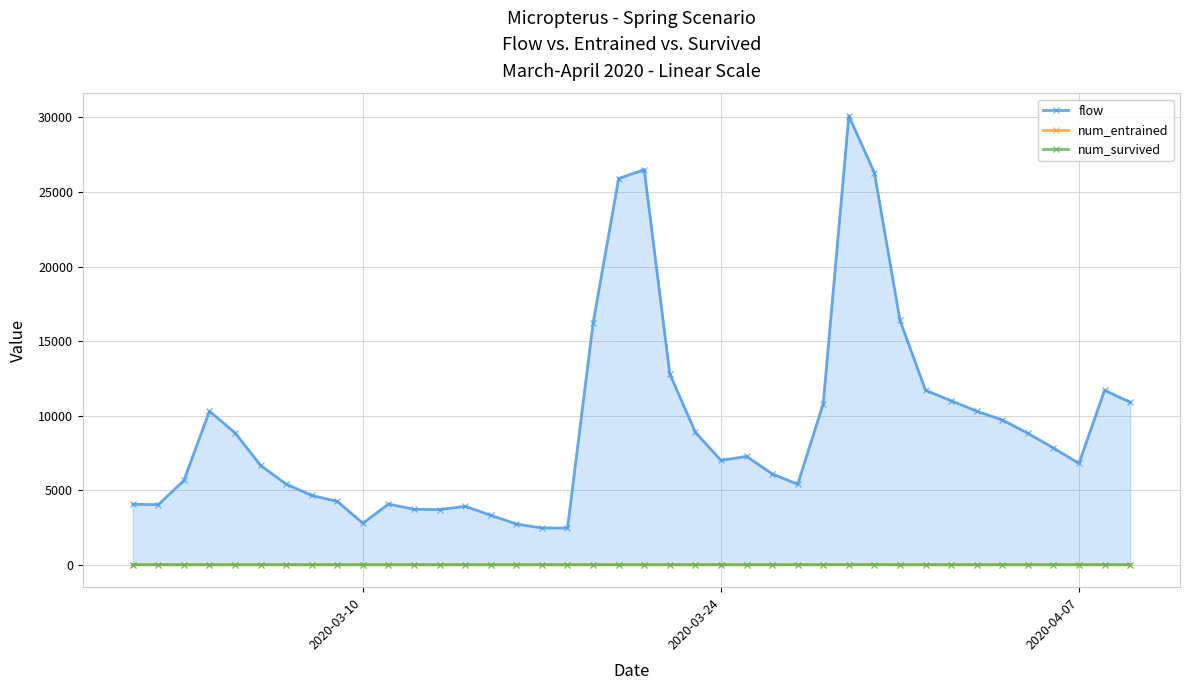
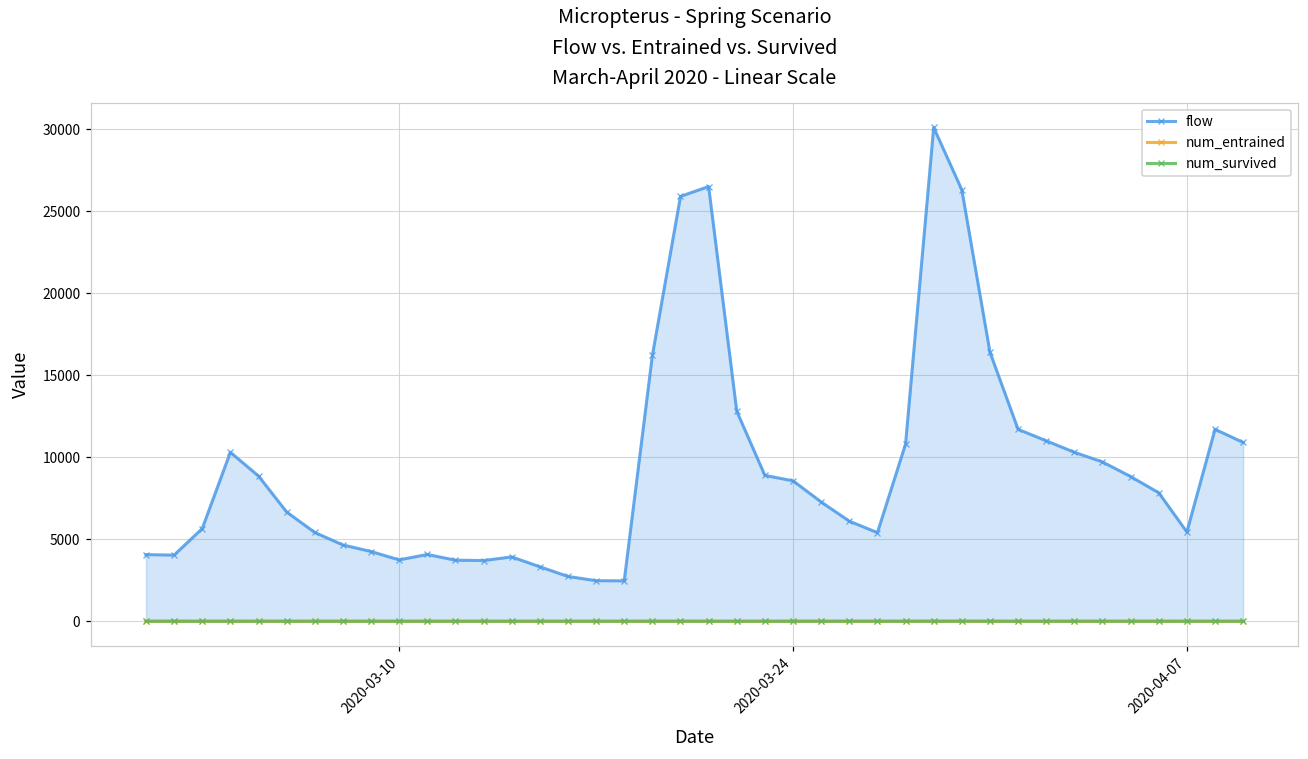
  {
    "flow": {
-     "2020-03-10": 2800,
-     "2020-03-24": 7000,
-     "2020-04-07": 6800
+     "2020-03-10": 3700,
+     "2020-03-24": 8600,
+     "2020-04-07": 5400
    },
    "num_survived": {
      "2020-03-10": 0,
      "2020-03-24": 0,
      "2020-04-07": 0
    }
  }
